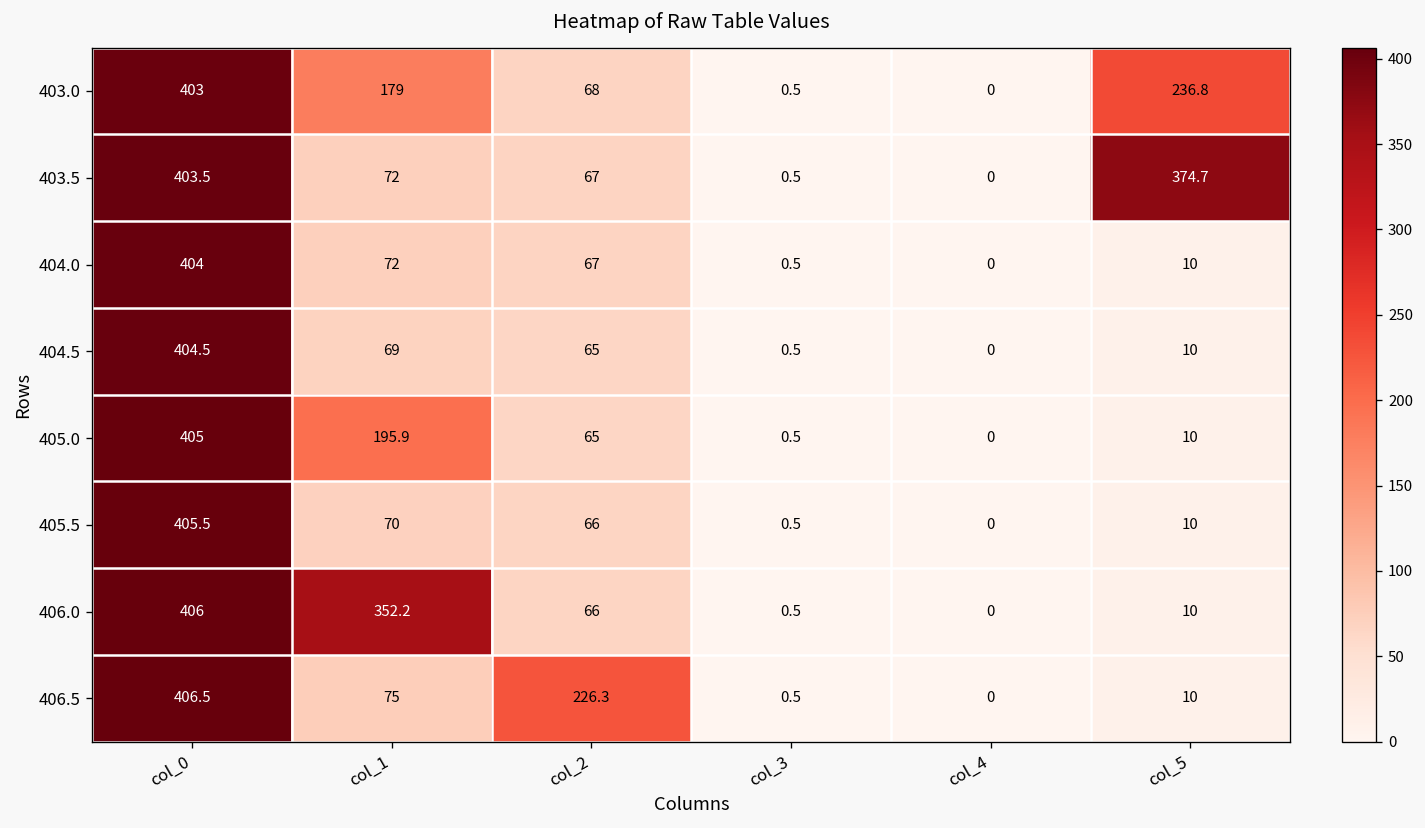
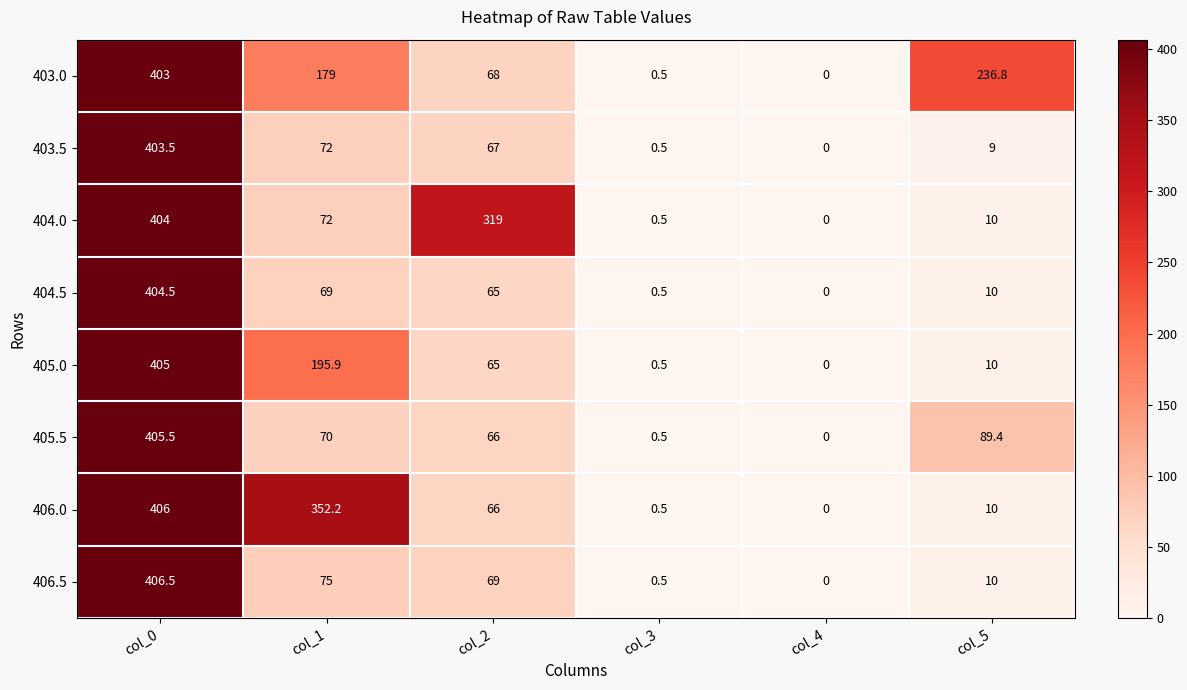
  {
    "403.0": {
      "col_0": 403,
      "col_1": 179,
      "col_2": 68,
      "col_3": 0.5,
      "col_4": 0,
      "col_5": 236.8
    },
    "403.5": {
      "col_0": 403.5,
      "col_1": 72,
      "col_2": 67,
      "col_3": 0.5,
      "col_4": 0,
-     "col_5": 374.7
+     "col_5": 9
    },
    "404.0": {
      "col_0": 404,
      "col_1": 72,
-     "col_2": 67,
+     "col_2": 319,
      "col_3": 0.5,
      "col_4": 0,
      "col_5": 10
    },
    "404.5": {
      "col_0": 404.5,
      "col_1": 69,
      "col_2": 65,
      "col_3": 0.5,
      "col_4": 0,
      "col_5": 10
    },
    "405.0": {
      "col_0": 405,
      "col_1": 195.9,
      "col_2": 65,
      "col_3": 0.5,
      "col_4": 0,
      "col_5": 10
    },
    "405.5": {
      "col_0": 405.5,
      "col_1": 70,
      "col_2": 66,
      "col_3": 0.5,
      "col_4": 0,
-     "col_5": 10
+     "col_5": 89.4
    },
    "406.0": {
      "col_0": 406,
      "col_1": 352.2,
      "col_2": 66,
      "col_3": 0.5,
      "col_4": 0,
      "col_5": 10
    },
    "406.5": {
      "col_0": 406.5,
      "col_1": 75,
-     "col_2": 226.3,
+     "col_2": 69,
      "col_3": 0.5,
      "col_4": 0,
      "col_5": 10
    }
  }
